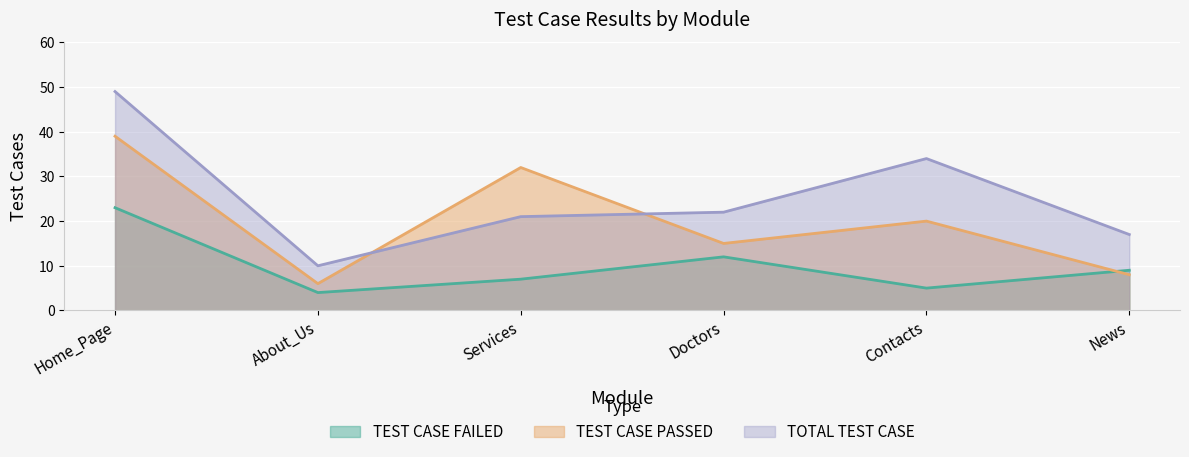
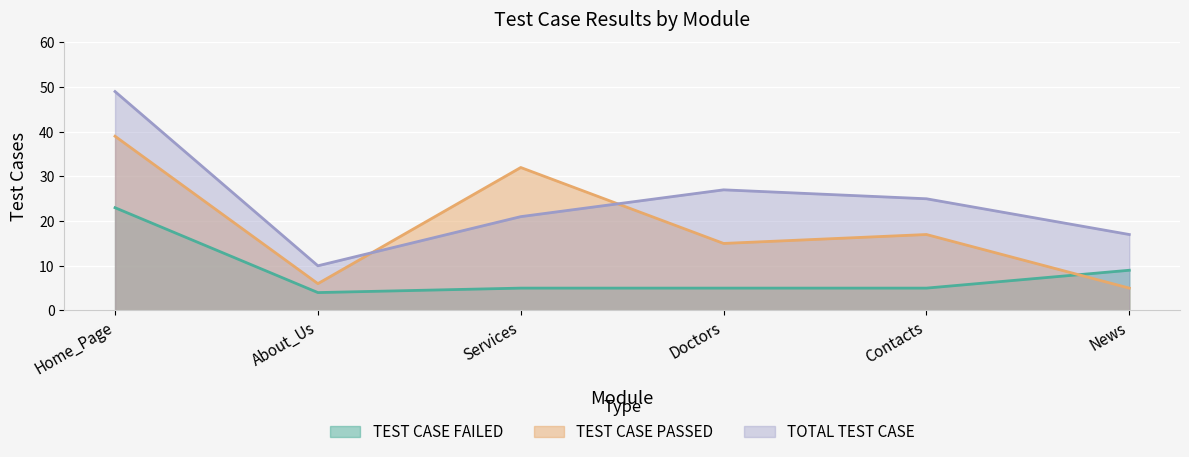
  {
    "TEST CASE FAILED": {
      "Home_Page": 23,
      "About_Us": 4,
-     "Services": 7,
-     "Doctors": 12,
+     "Services": 5,
+     "Doctors": 5,
      "Contacts": 5,
      "News": 9
    },
    "TEST CASE PASSED": {
      "Home_Page": 39,
      "About_Us": 6,
      "Services": 32,
      "Doctors": 15,
-     "Contacts": 20,
-     "News": 8
+     "Contacts": 17,
+     "News": 5
    },
    "TOTAL TEST CASE": {
      "Home_Page": 49,
      "About_Us": 10,
      "Services": 21,
-     "Doctors": 22,
-     "Contacts": 34,
+     "Doctors": 27,
+     "Contacts": 25,
      "News": 17
    }
  }
